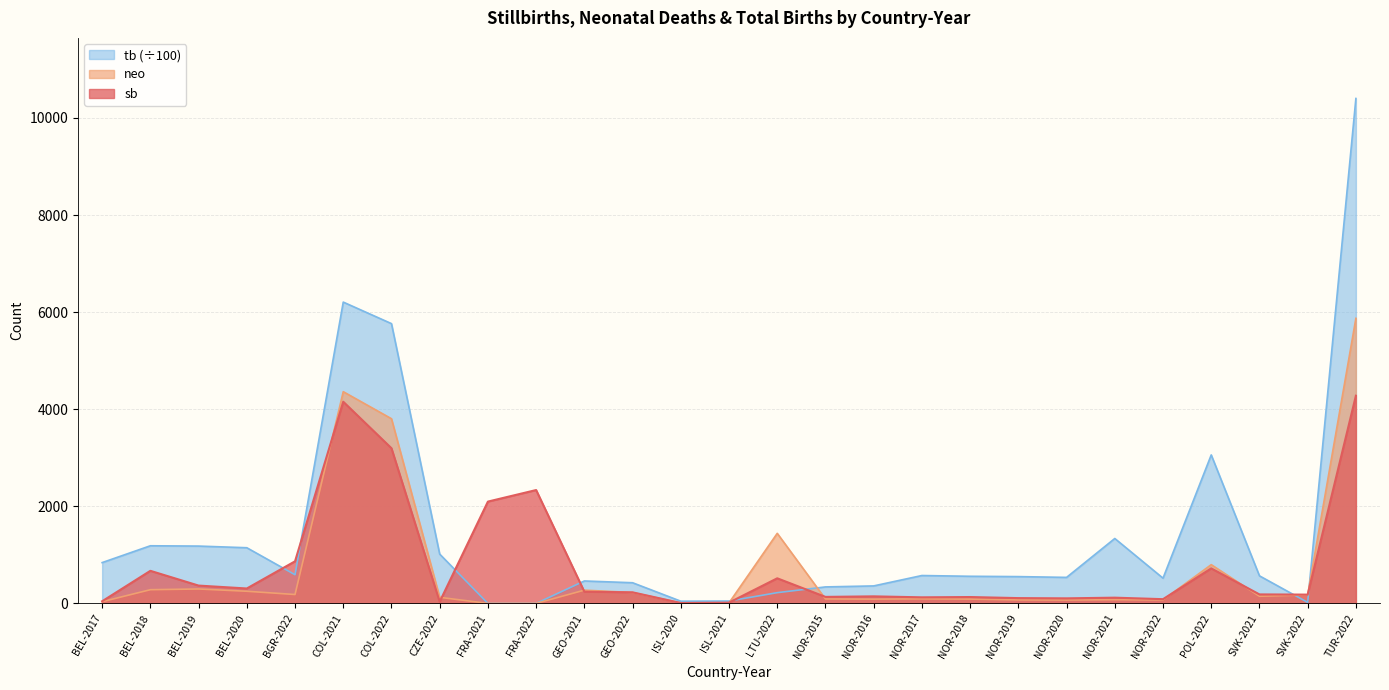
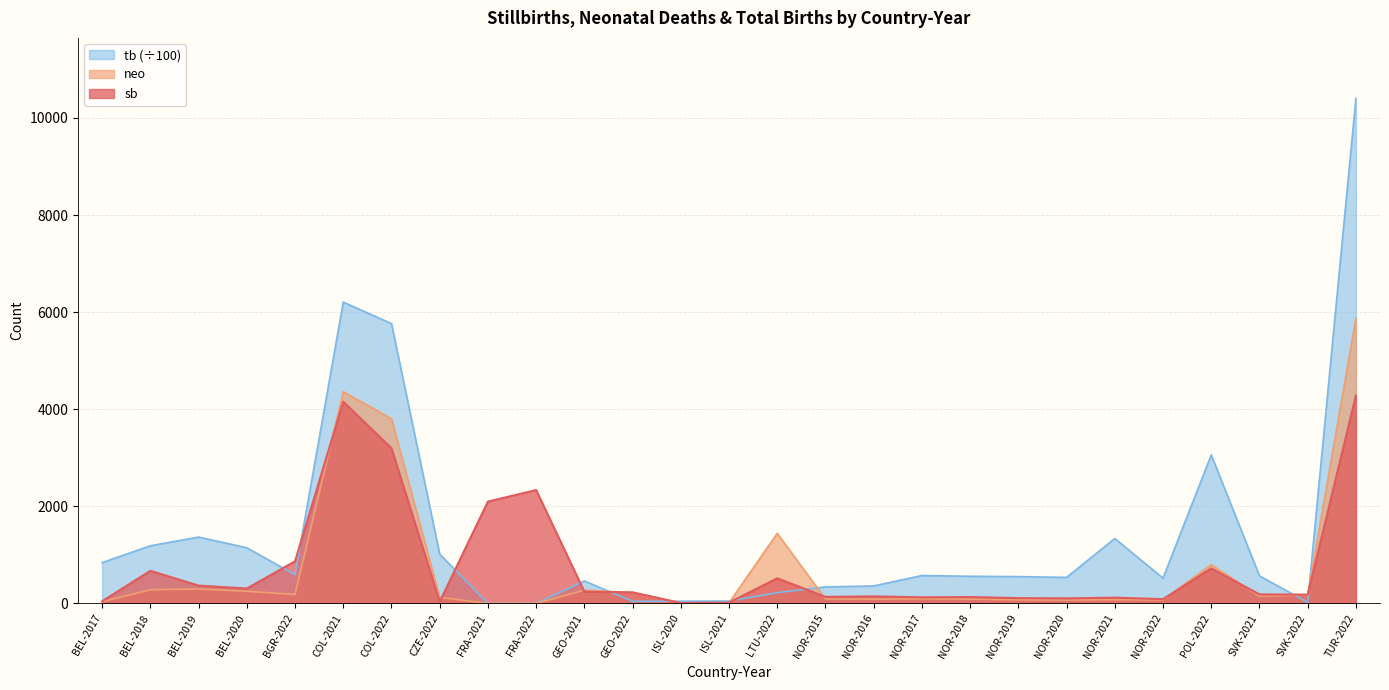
  {
    "tb (÷100)": {
      "BEL-2017": 800,
      "BEL-2018": 1200,
-     "BEL-2019": 1200,
+     "BEL-2019": 1400,
      "BEL-2020": 1100,
      "BGR-2022": 600,
      "COL-2021": 6200,
      "COL-2022": 5800,
      "CZE-2022": 1000,
      "GEO-2021": 500,
-     "GEO-2022": 400,
+     "GEO-2022": 0,
      "LTU-2022": 200,
      "NOR-2015": 300,
      "NOR-2016": 400,
      "NOR-2017": 600,
      "NOR-2018": 600,
      "NOR-2019": 600,
      "NOR-2020": 500,
      "NOR-2021": 1300,
      "NOR-2022": 500,
      "POL-2022": 3100,
      "SVK-2021": 600,
      "SVK-2022": 0,
      "TUR-2022": 10400
    },
    "neo": {
      "BEL-2018": 300,
      "BEL-2019": 300,
      "BEL-2020": 300,
      "BGR-2022": 200,
      "COL-2021": 4400,
      "COL-2022": 3800,
      "CZE-2022": 100,
      "LTU-2022": 1400,
      "NOR-2016": 100,
      "POL-2022": 800,
      "TUR-2022": 5900
    },
    "sb": {
      "BEL-2018": 700,
      "BEL-2019": 400,
      "BEL-2020": 300,
      "BGR-2022": 900,
      "COL-2021": 4200,
      "COL-2022": 3200,
      "CZE-2022": 0,
      "FRA-2021": 2100,
      "FRA-2022": 2300,
      "LTU-2022": 500,
      "NOR-2016": 100,
      "POL-2022": 700,
      "TUR-2022": 4300
    }
  }
